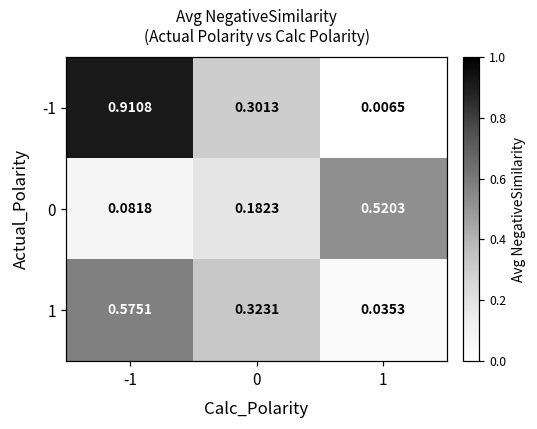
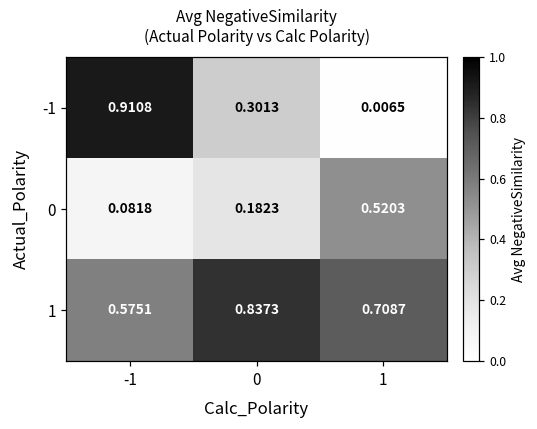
  {
    "-1": {
      "-1": 0.9108,
      "0": 0.3013,
      "1": 0.0065
    },
    "0": {
      "-1": 0.0818,
      "0": 0.1823,
      "1": 0.5203
    },
    "1": {
      "-1": 0.5751,
-     "0": 0.3231,
-     "1": 0.0353
+     "0": 0.8373,
+     "1": 0.7087
    }
  }
